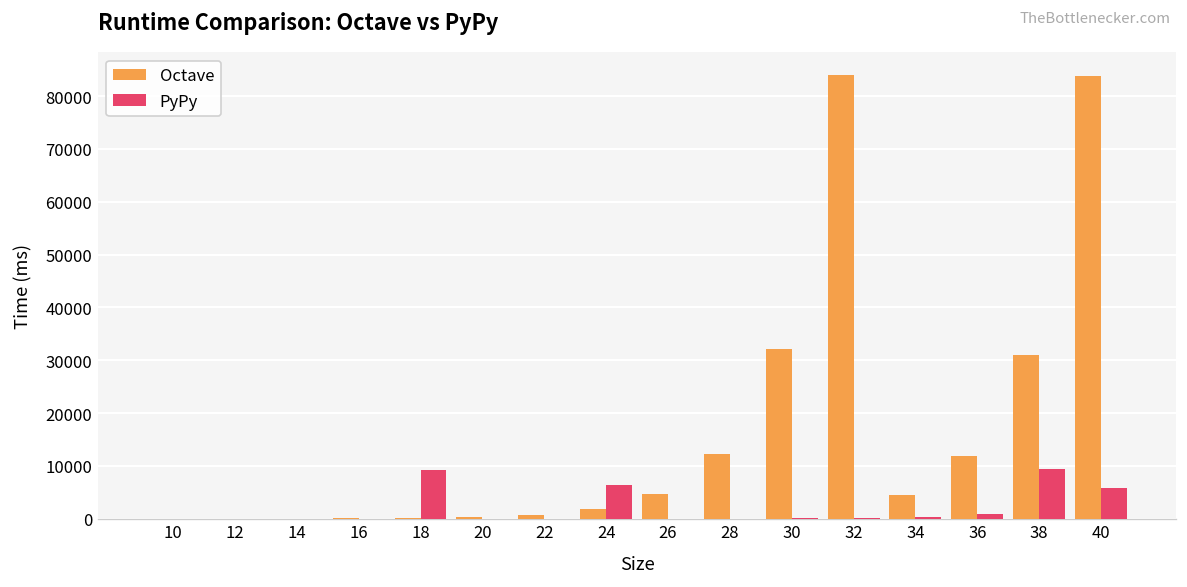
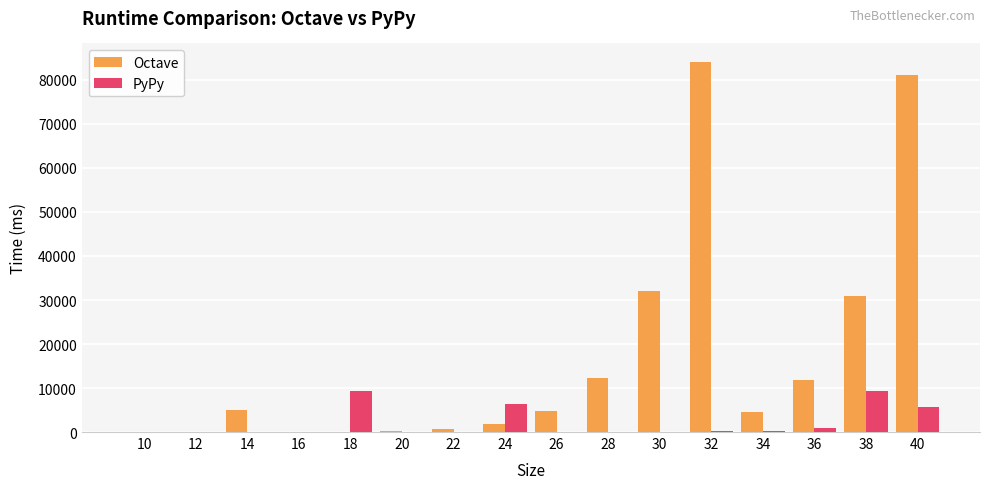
  {
    "Octave": {
-     "14": 0,
+     "14": 5000,
      "22": 1000,
      "24": 2000,
      "26": 5000,
      "28": 12000,
      "30": 32000,
      "32": 84000,
      "34": 5000,
      "36": 12000,
      "38": 31000,
-     "40": 84000
+     "40": 81000
    },
    "PyPy": {
      "10": 0,
      "14": 0,
      "16": 0,
      "18": 9000,
      "20": 0,
      "24": 6000,
      "36": 1000,
      "38": 9000,
      "40": 6000
    }
  }
